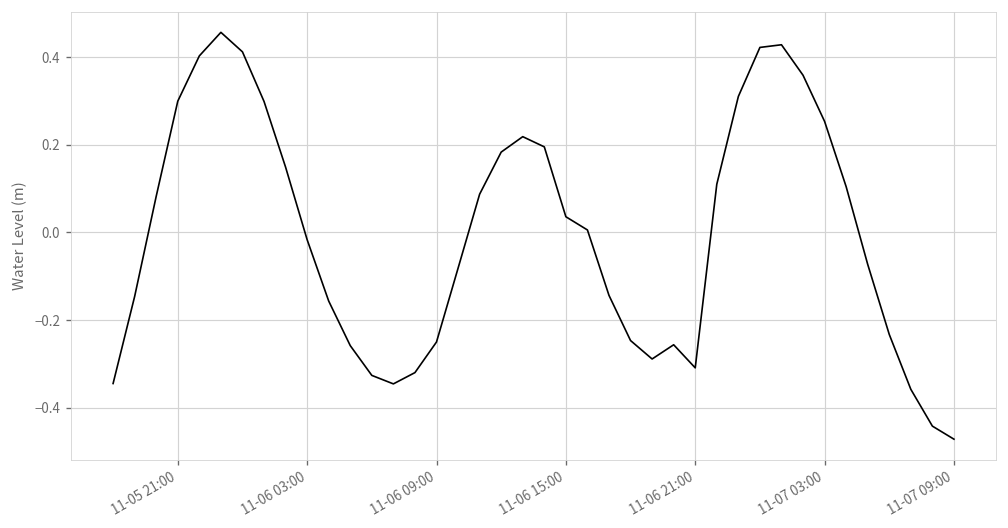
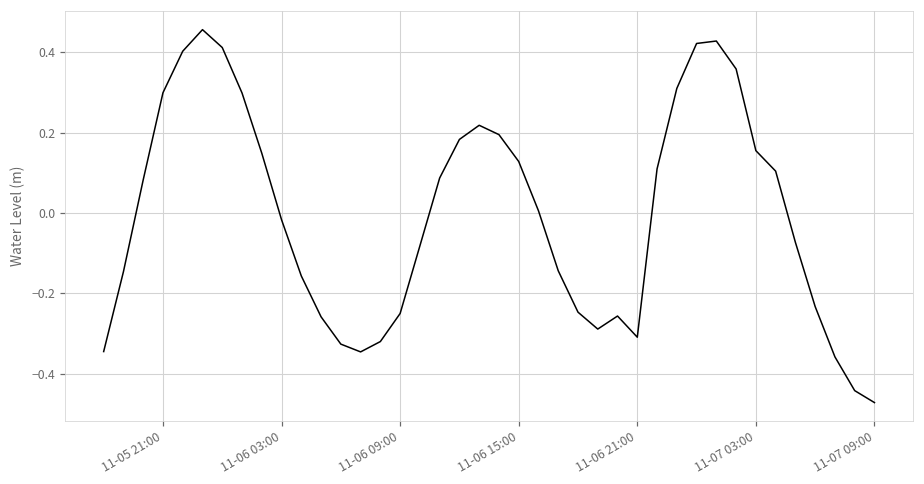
  {
    "11-05 21:00": 0.30,
    "11-06 03:00": -0.02,
    "11-06 09:00": -0.25,
-   "11-06 15:00": 0.04,
+   "11-06 15:00": 0.13,
    "11-06 21:00": -0.31,
-   "11-07 03:00": 0.25,
+   "11-07 03:00": 0.16,
    "11-07 09:00": -0.47
  }
